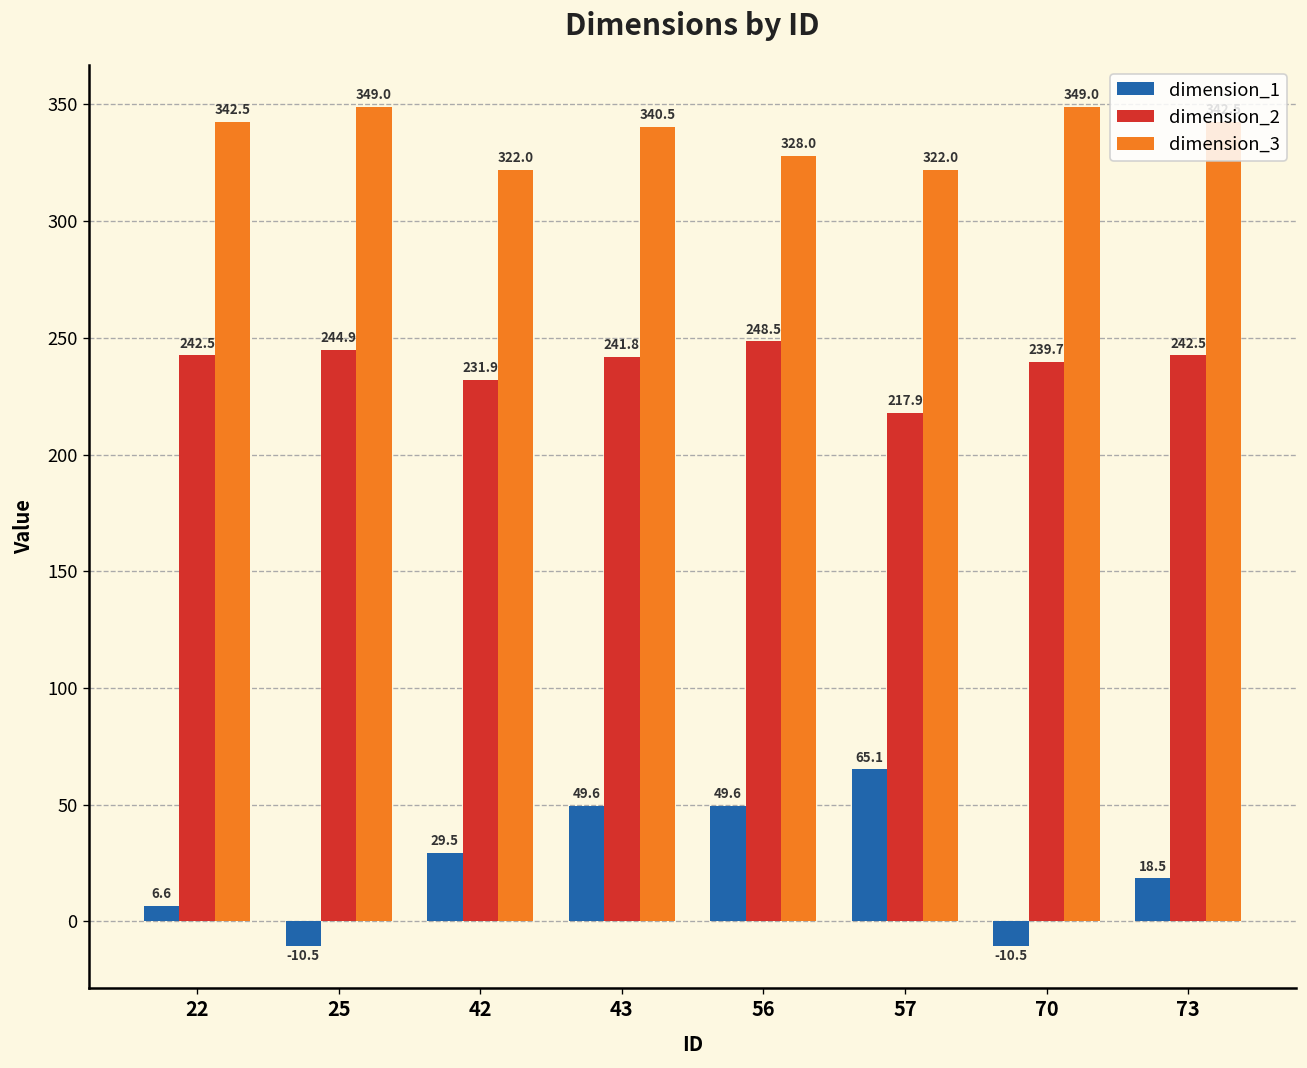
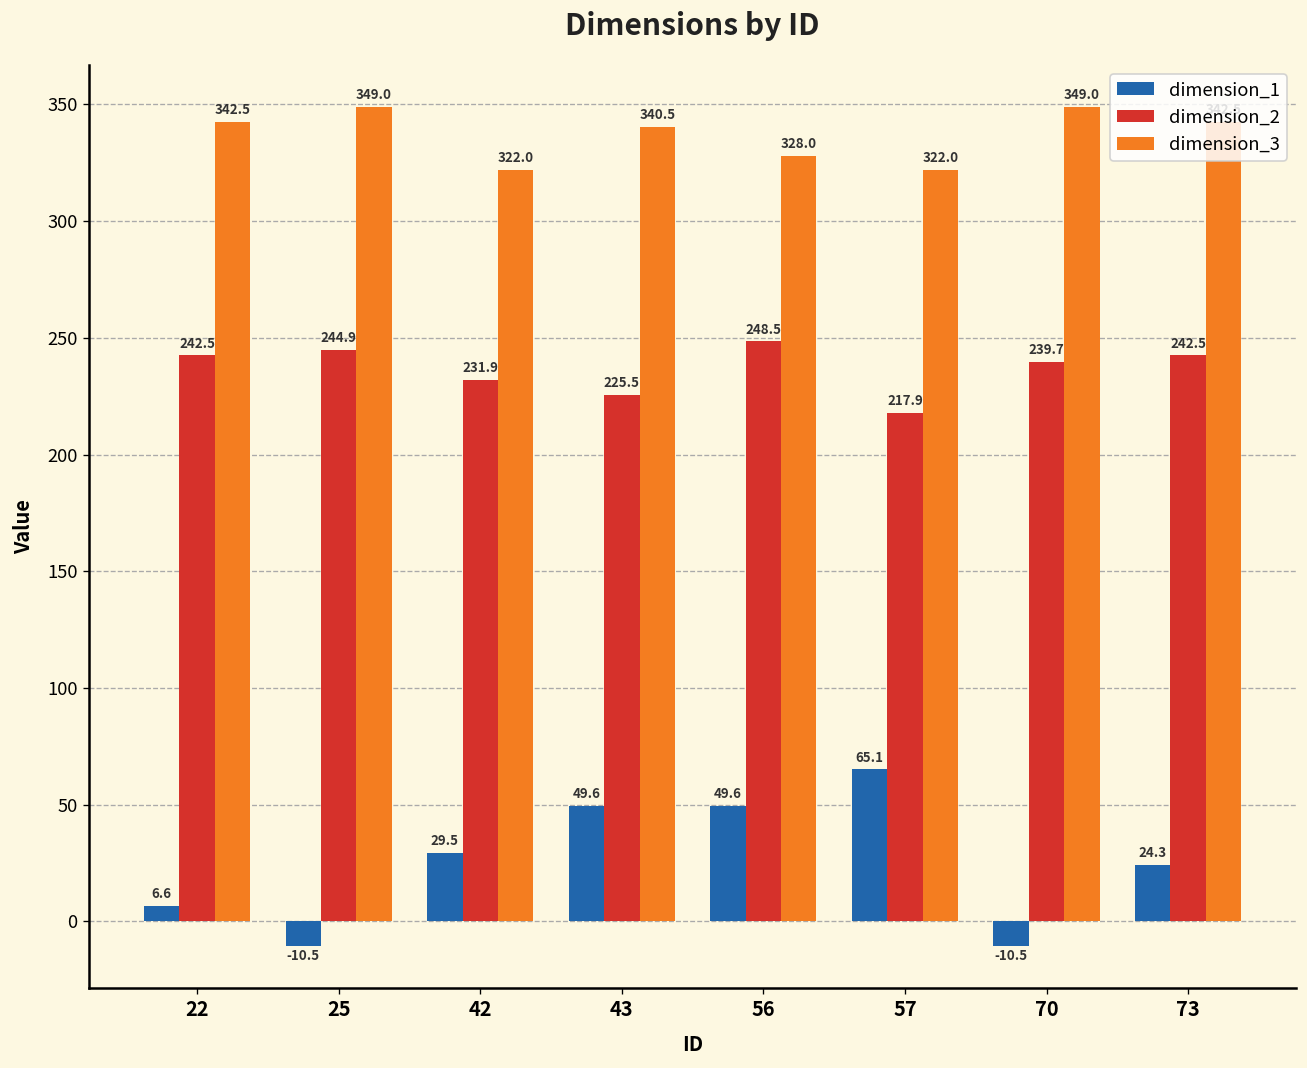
  {
    "dimension_1": {
      "22": 6.6,
      "25": -10.5,
      "42": 29.5,
      "43": 49.6,
      "56": 49.6,
      "57": 65.1,
      "70": -10.5,
-     "73": 18.5
+     "73": 24.3
    },
    "dimension_2": {
      "22": 242.5,
      "25": 244.9,
      "42": 231.9,
-     "43": 241.8,
+     "43": 225.5,
      "56": 248.5,
      "57": 217.9,
      "70": 239.7,
      "73": 242.5
    },
    "dimension_3": {
      "22": 342.5,
      "25": 349.0,
      "42": 322.0,
      "43": 340.5,
      "56": 328.0,
      "57": 322.0,
      "70": 349.0
    }
  }
